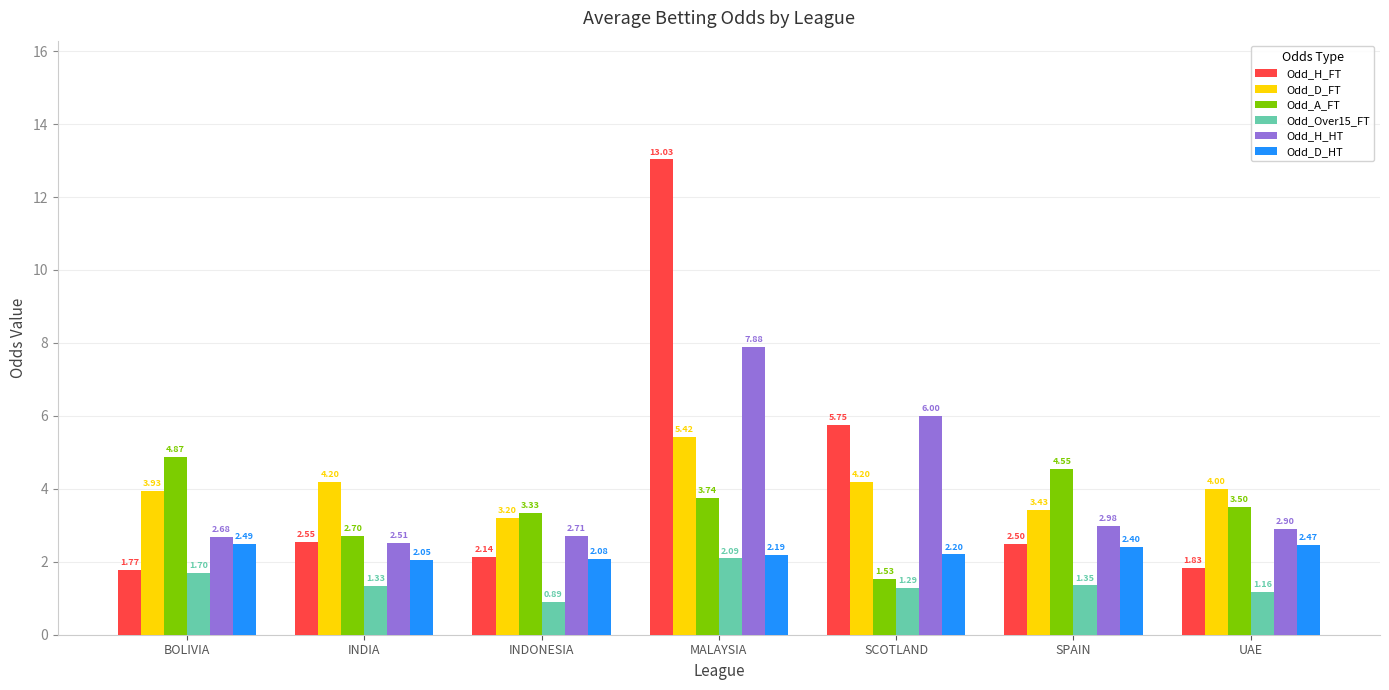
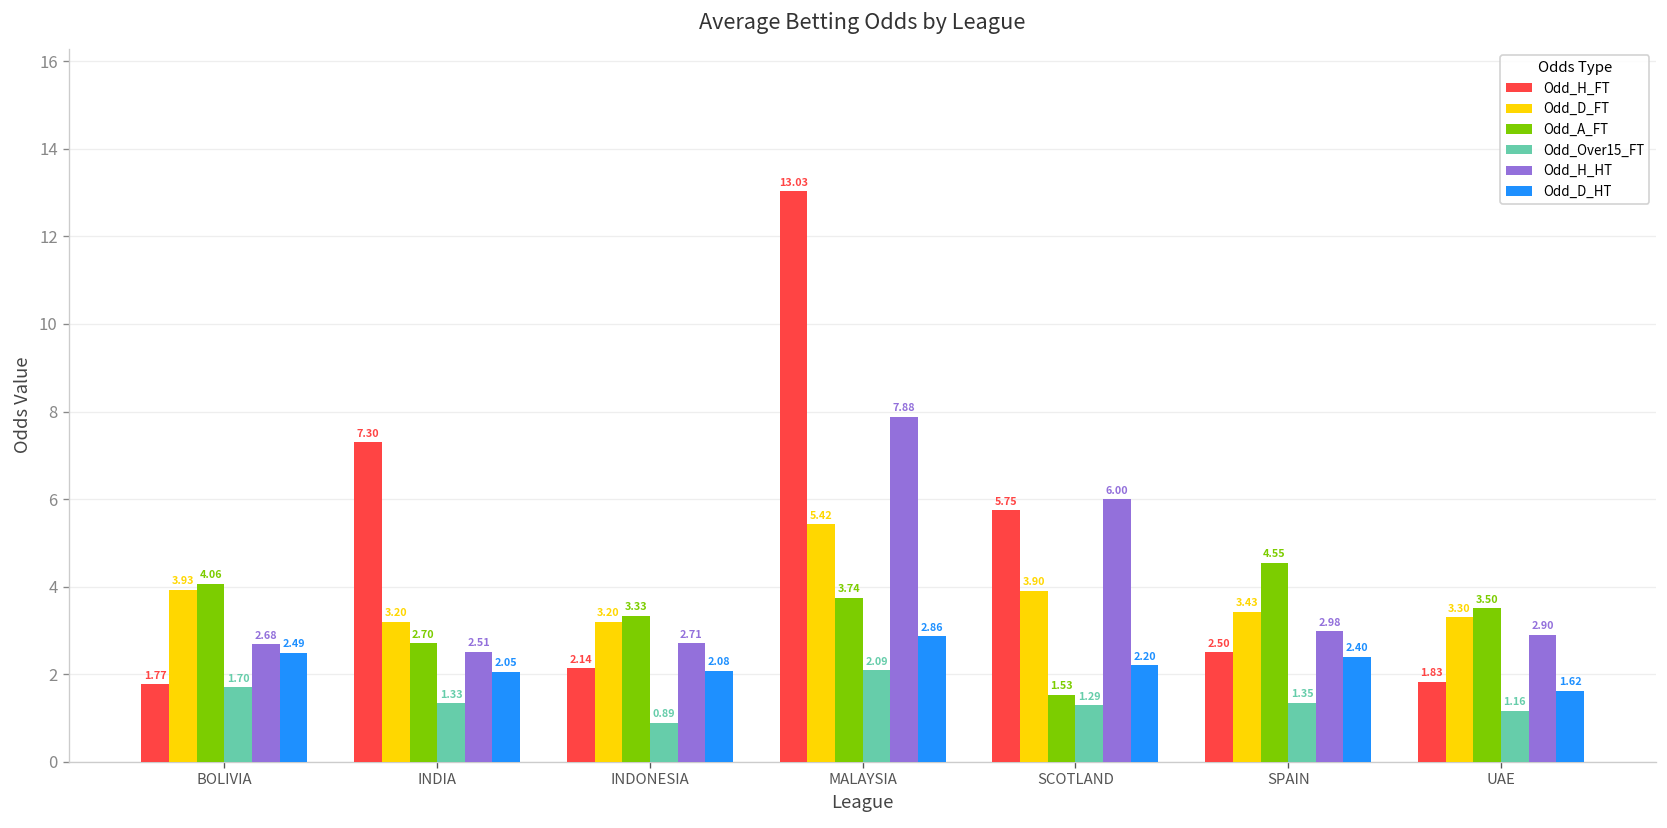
  {
    "Odd_H_FT": {
      "BOLIVIA": 1.77,
-     "INDIA": 2.55,
+     "INDIA": 7.30,
      "INDONESIA": 2.14,
      "MALAYSIA": 13.03,
      "SCOTLAND": 5.75,
      "SPAIN": 2.50,
      "UAE": 1.83
    },
    "Odd_D_FT": {
      "BOLIVIA": 3.93,
-     "INDIA": 4.20,
+     "INDIA": 3.20,
      "INDONESIA": 3.20,
      "MALAYSIA": 5.42,
-     "SCOTLAND": 4.20,
+     "SCOTLAND": 3.90,
      "SPAIN": 3.43,
-     "UAE": 4.00
+     "UAE": 3.30
    },
    "Odd_A_FT": {
-     "BOLIVIA": 4.87,
+     "BOLIVIA": 4.06,
      "INDIA": 2.70,
      "INDONESIA": 3.33,
      "MALAYSIA": 3.74,
      "SCOTLAND": 1.53,
      "SPAIN": 4.55,
      "UAE": 3.50
    },
    "Odd_Over15_FT": {
      "BOLIVIA": 1.70,
      "INDIA": 1.33,
      "INDONESIA": 0.89,
      "MALAYSIA": 2.09,
      "SCOTLAND": 1.29,
      "SPAIN": 1.35,
      "UAE": 1.16
    },
    "Odd_H_HT": {
      "BOLIVIA": 2.68,
      "INDIA": 2.51,
      "INDONESIA": 2.71,
      "MALAYSIA": 7.88,
      "SCOTLAND": 6.00,
      "SPAIN": 2.98,
      "UAE": 2.90
    },
    "Odd_D_HT": {
      "BOLIVIA": 2.49,
      "INDIA": 2.05,
      "INDONESIA": 2.08,
-     "MALAYSIA": 2.19,
+     "MALAYSIA": 2.86,
      "SCOTLAND": 2.20,
      "SPAIN": 2.40,
-     "UAE": 2.47
+     "UAE": 1.62
    }
  }
